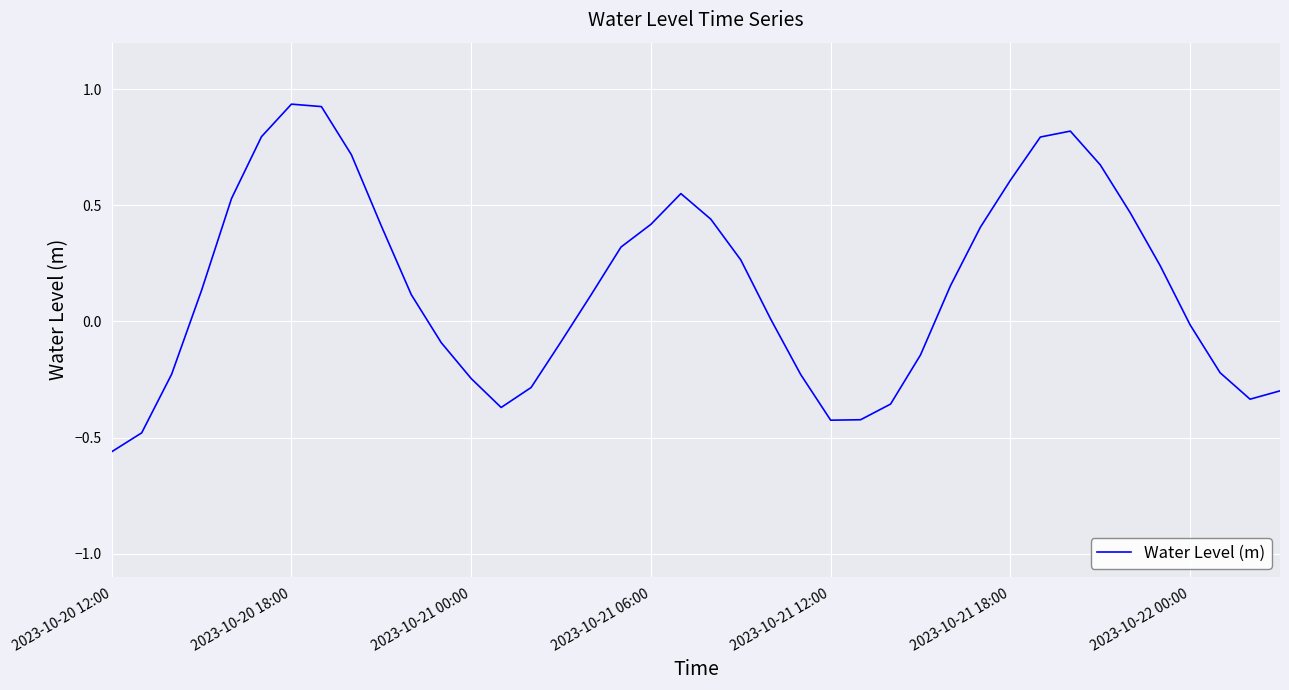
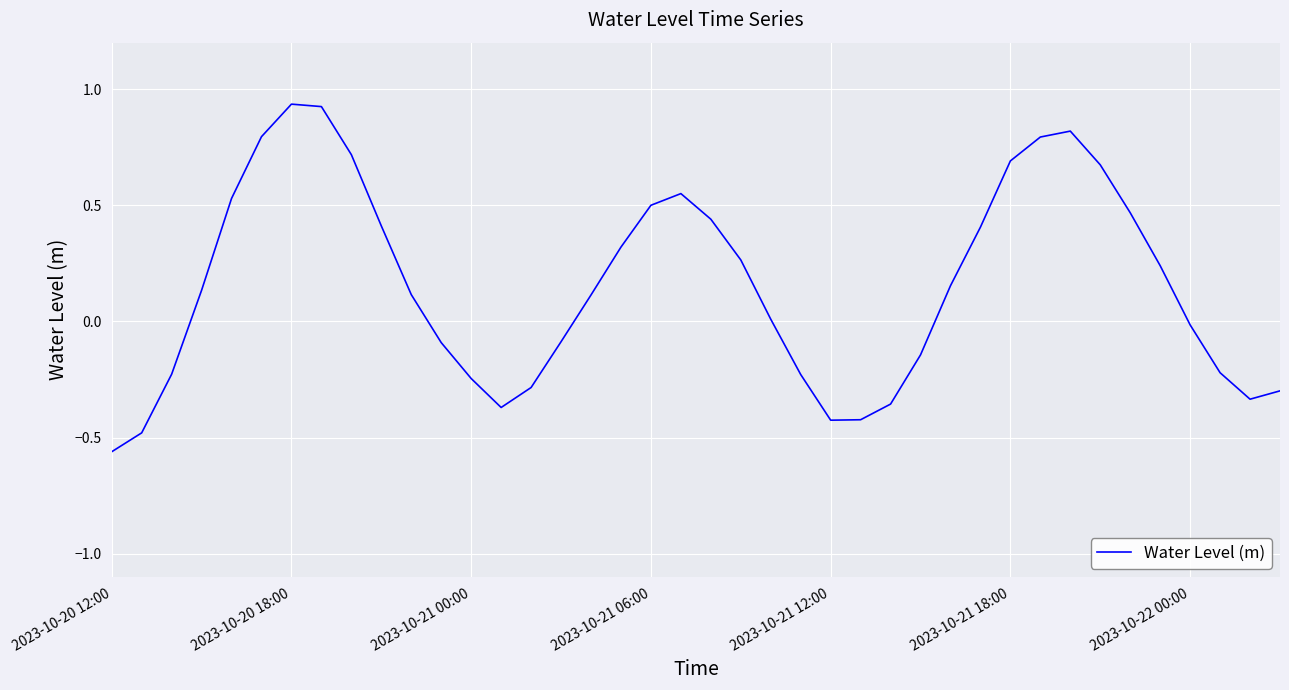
  {
    "2023-10-20 12:00": -0.56,
    "2023-10-20 18:00": 0.94,
    "2023-10-21 00:00": -0.25,
-   "2023-10-21 06:00": 0.42,
+   "2023-10-21 06:00": 0.50,
    "2023-10-21 12:00": -0.43,
-   "2023-10-21 18:00": 0.61,
+   "2023-10-21 18:00": 0.69,
    "2023-10-22 00:00": -0.02
  }
